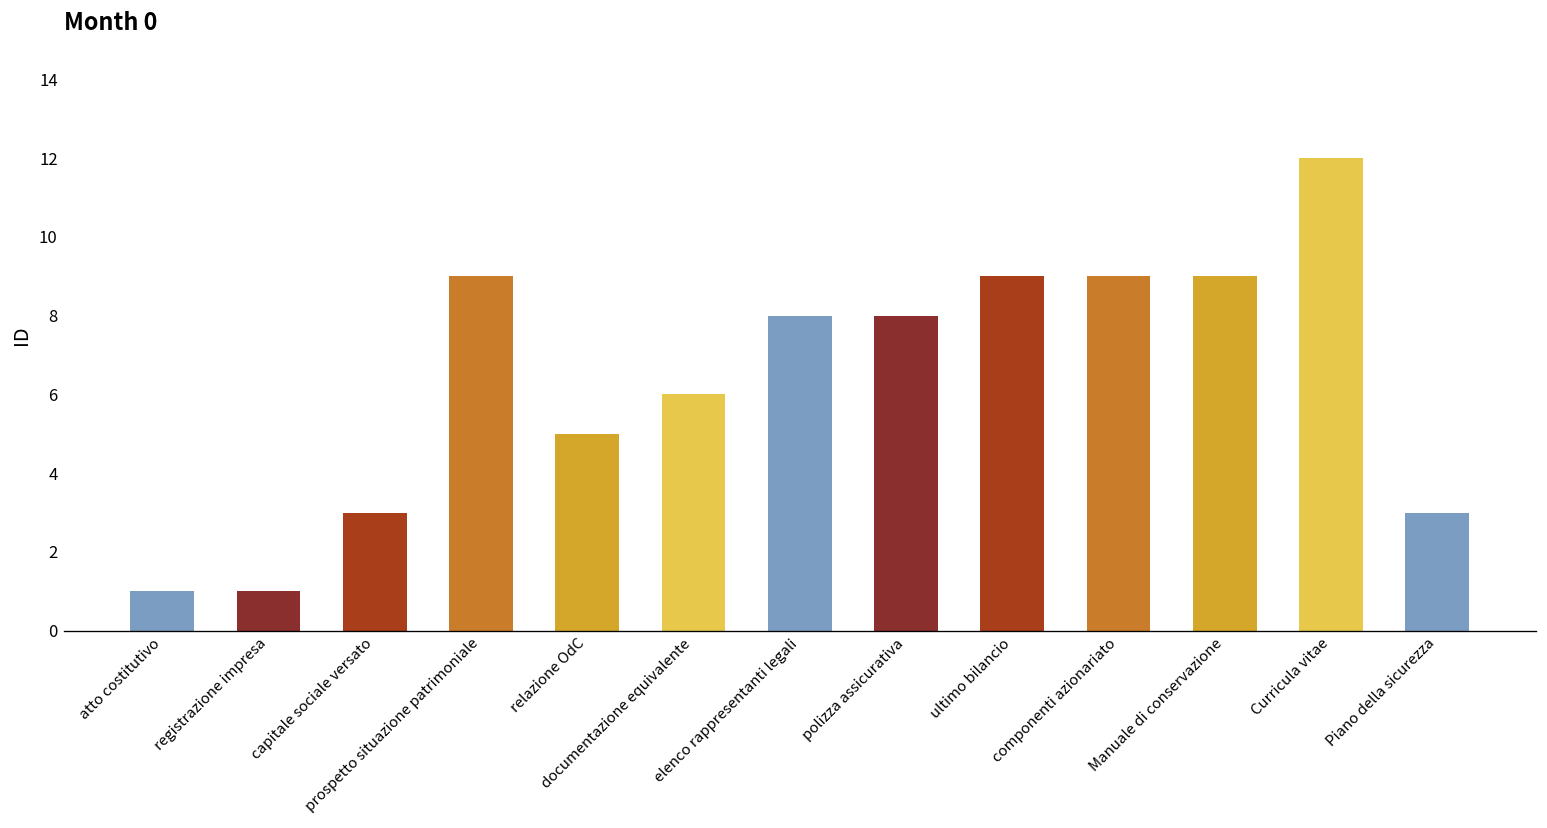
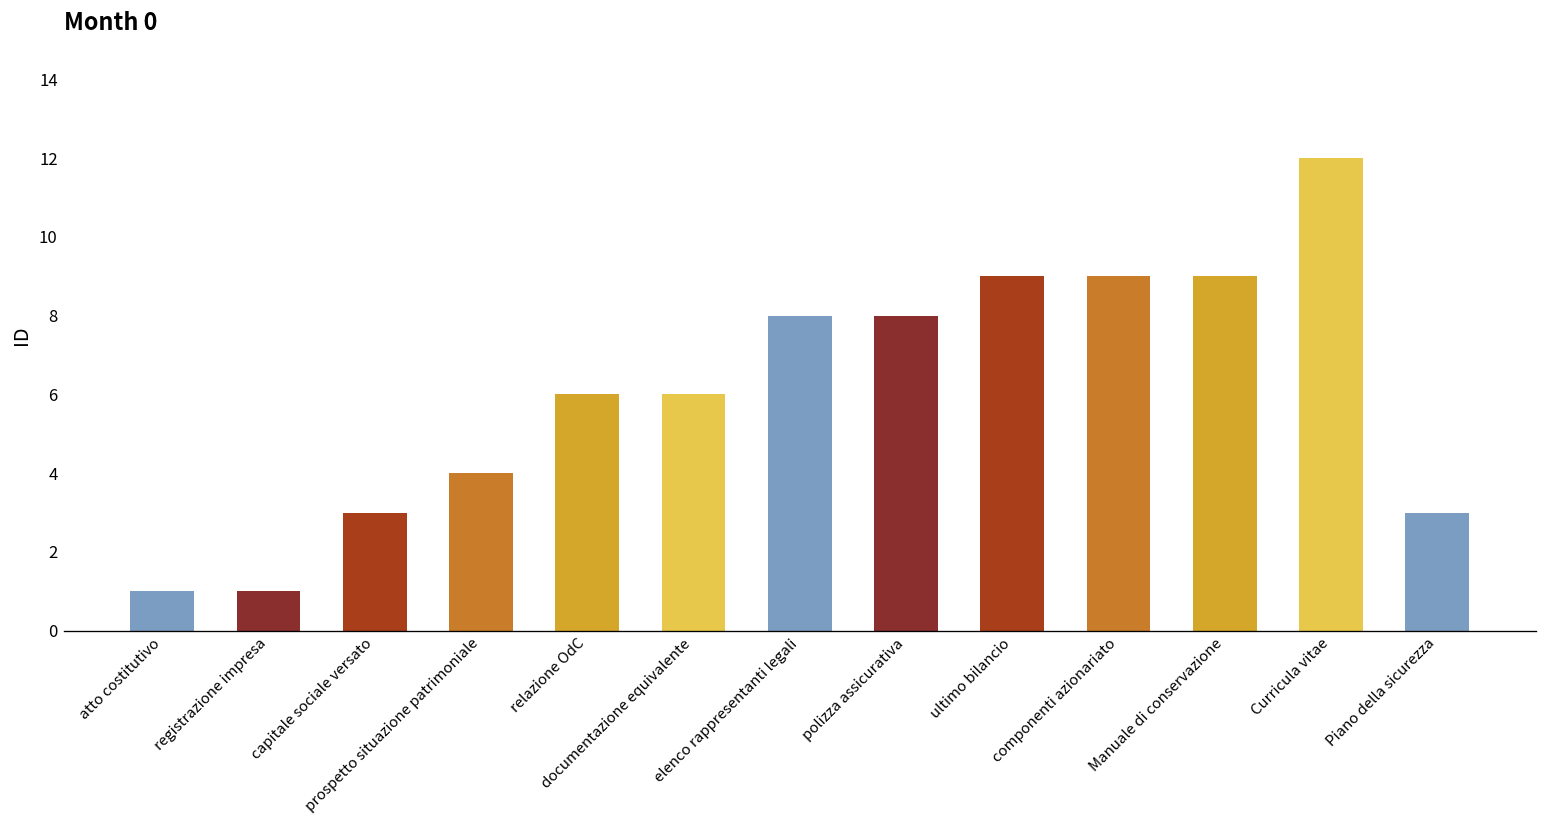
  {
    "atto costitutivo": 1,
    "registrazione impresa": 1,
    "capitale sociale versato": 3,
-   "prospetto situazione patrimoniale": 9,
-   "relazione OdC": 5,
+   "prospetto situazione patrimoniale": 4,
+   "relazione OdC": 6,
    "documentazione equivalente": 6,
    "elenco rappresentanti legali": 8,
    "polizza assicurativa": 8,
    "ultimo bilancio": 9,
    "componenti azionariato": 9,
    "Manuale di conservazione": 9,
    "Curricula vitae": 12,
    "Piano della sicurezza": 3
  }
